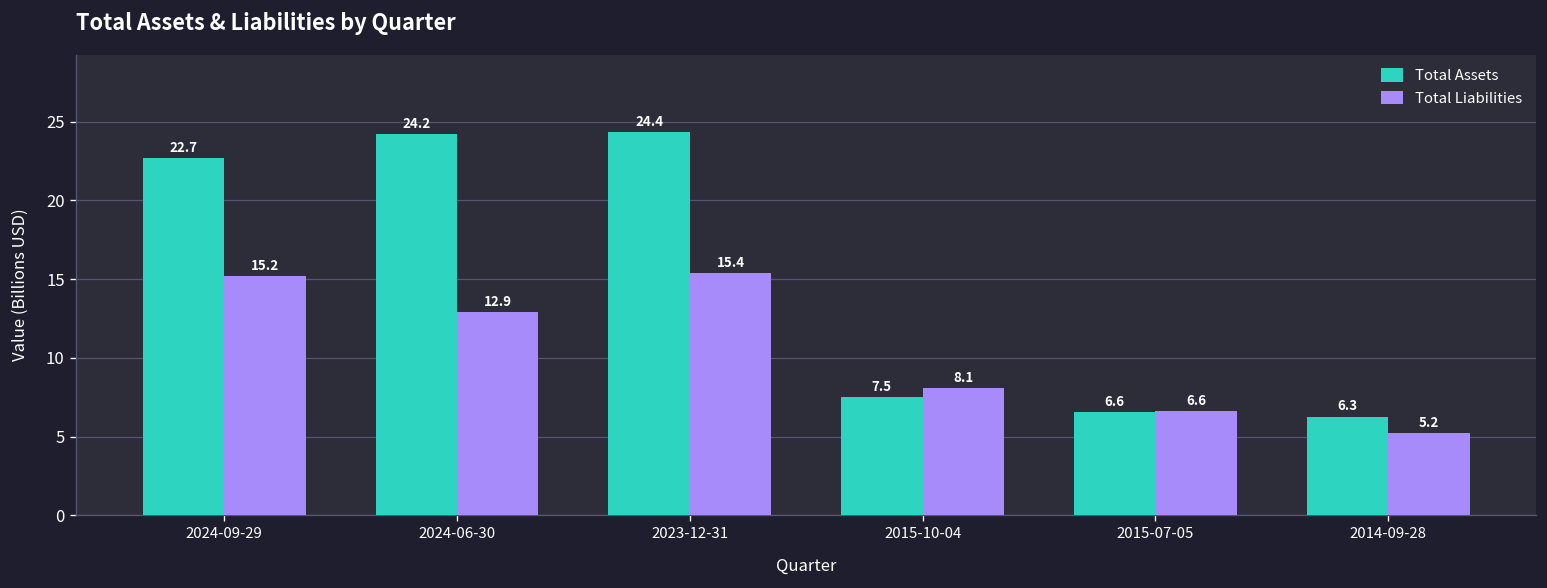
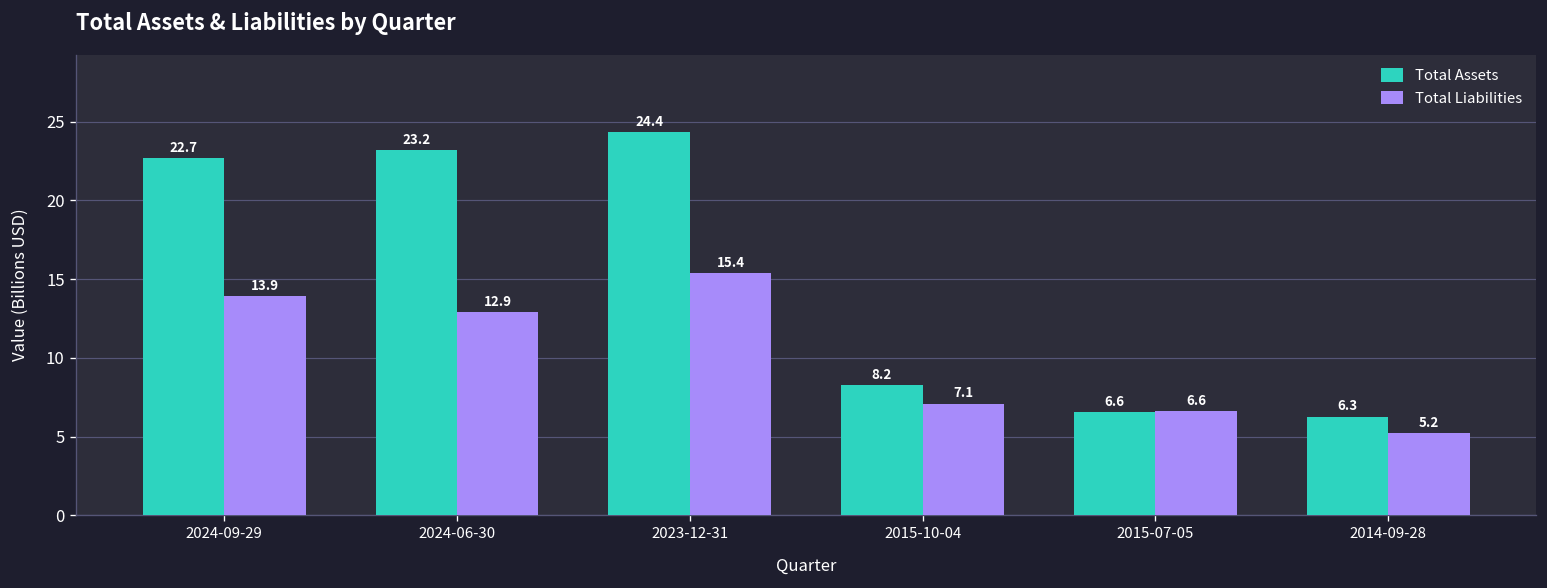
  {
    "Total Assets": {
      "2024-09-29": 22.7,
-     "2024-06-30": 24.2,
+     "2024-06-30": 23.2,
      "2023-12-31": 24.4,
-     "2015-10-04": 7.5,
+     "2015-10-04": 8.2,
      "2015-07-05": 6.6,
      "2014-09-28": 6.3
    },
    "Total Liabilities": {
-     "2024-09-29": 15.2,
+     "2024-09-29": 13.9,
      "2024-06-30": 12.9,
      "2023-12-31": 15.4,
-     "2015-10-04": 8.1,
+     "2015-10-04": 7.1,
      "2015-07-05": 6.6,
      "2014-09-28": 5.2
    }
  }
